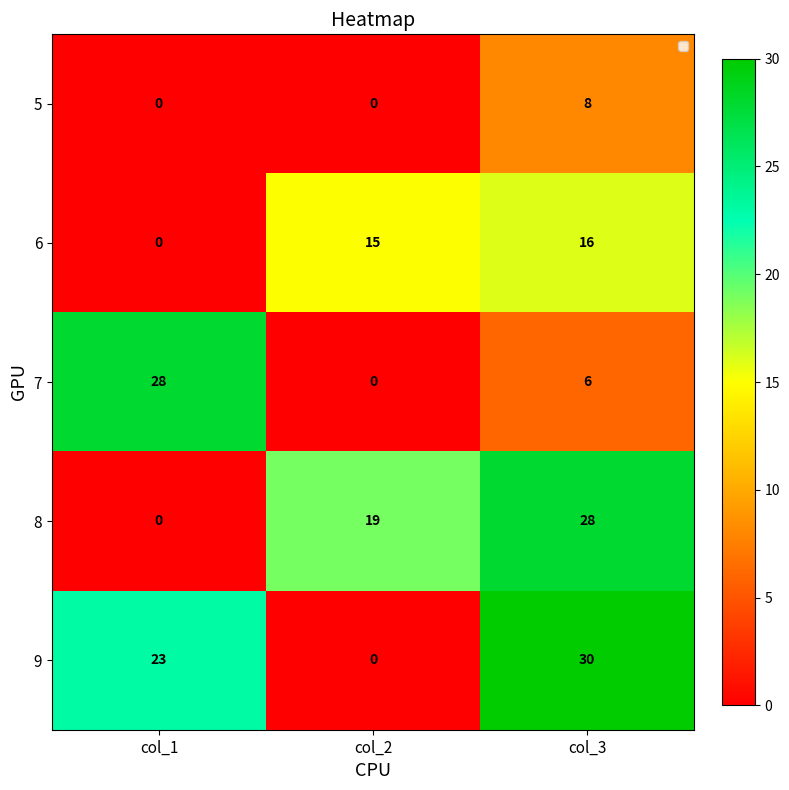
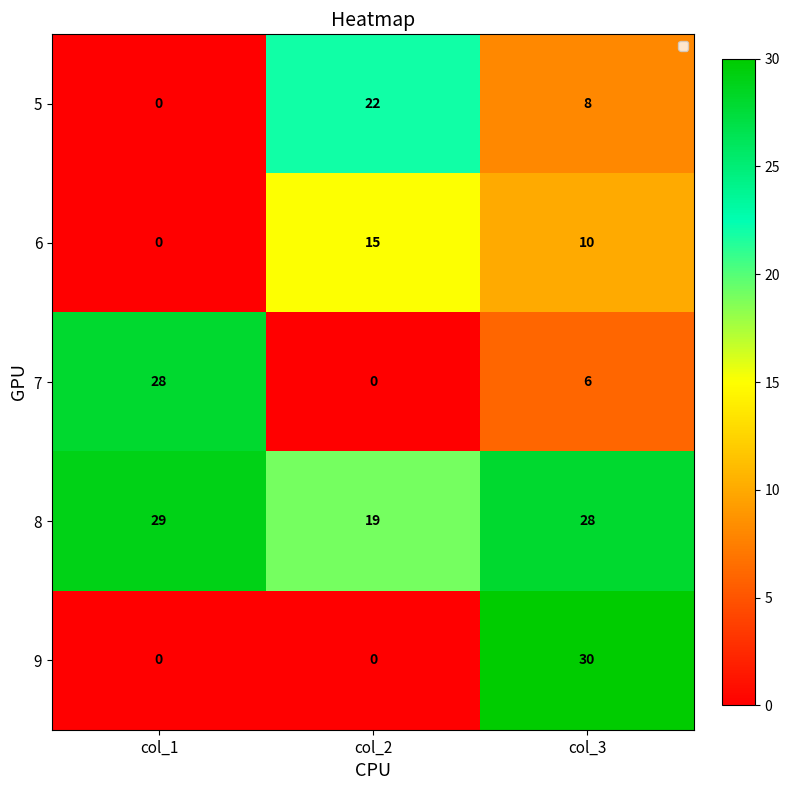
  {
    "5": {
      "col_1": 0,
-     "col_2": 0,
+     "col_2": 22,
      "col_3": 8
    },
    "6": {
      "col_1": 0,
      "col_2": 15,
-     "col_3": 16
+     "col_3": 10
    },
    "7": {
      "col_1": 28,
      "col_2": 0,
      "col_3": 6
    },
    "8": {
-     "col_1": 0,
+     "col_1": 29,
      "col_2": 19,
      "col_3": 28
    },
    "9": {
-     "col_1": 23,
+     "col_1": 0,
      "col_2": 0,
      "col_3": 30
    }
  }
